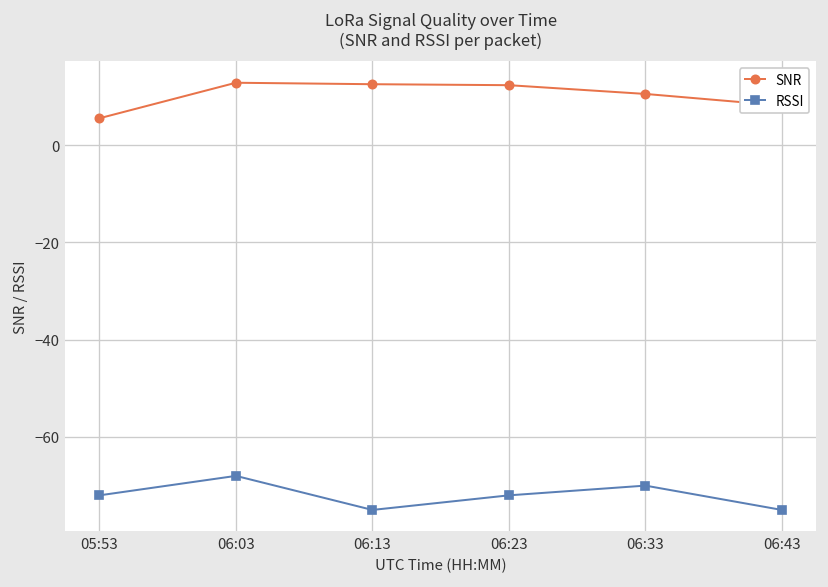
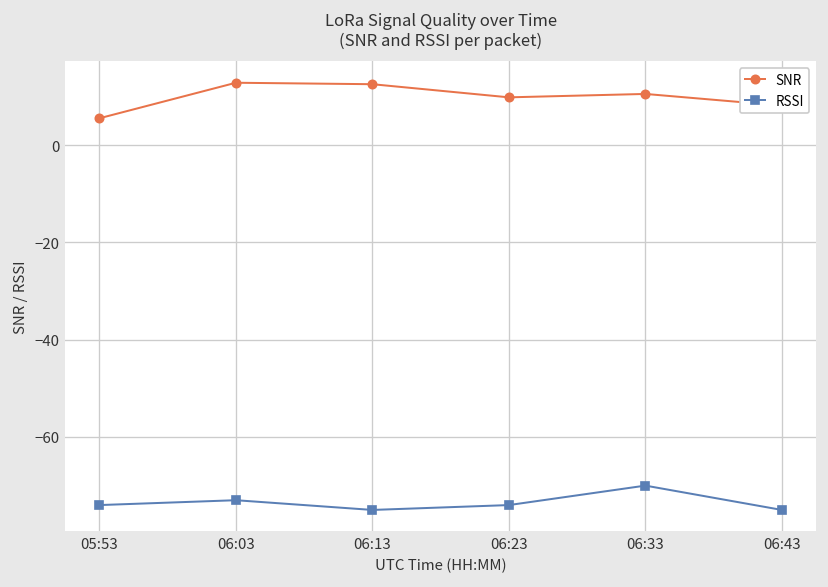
  {
    "SNR": {
      "05:53": 6,
      "06:03": 13,
      "06:13": 13,
-     "06:23": 12,
+     "06:23": 10,
      "06:33": 11
    },
    "RSSI": {
-     "05:53": -72,
-     "06:03": -68,
+     "05:53": -74,
+     "06:03": -73,
      "06:13": -75,
-     "06:23": -72,
+     "06:23": -74,
      "06:33": -70,
      "06:43": -75
    }
  }
